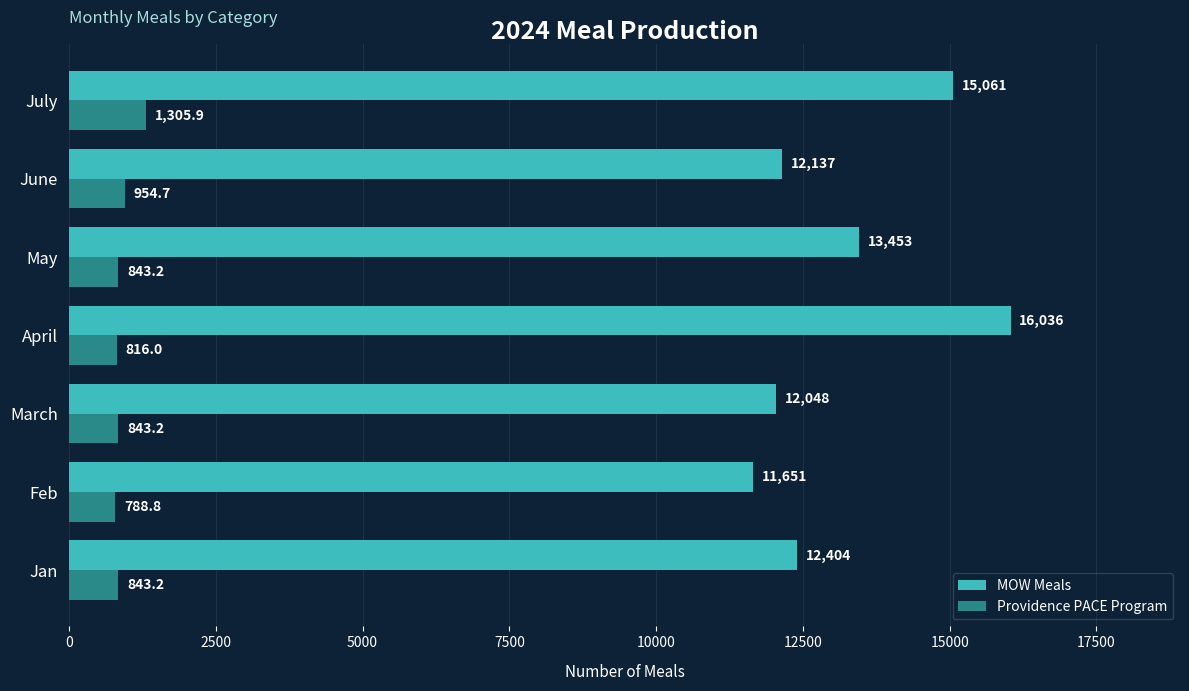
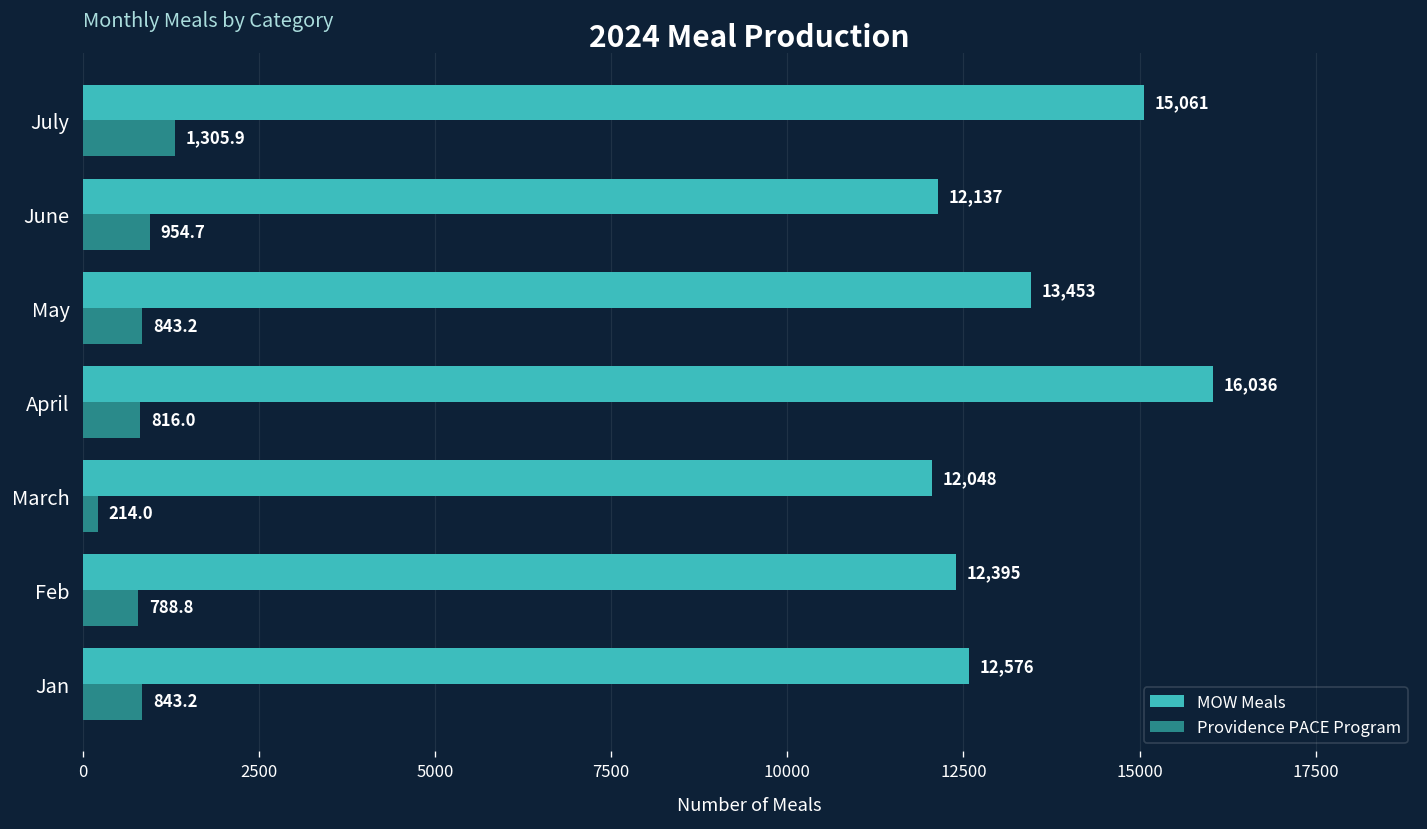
  {
    "MOW Meals": {
      "July": "15,061",
      "June": "12,137",
      "May": "13,453",
      "April": "16,036",
      "March": "12,048",
-     "Feb": "11,651",
-     "Jan": "12,404"
+     "Feb": "12,395",
+     "Jan": "12,576"
    },
    "Providence PACE Program": {
      "July": "1,305.9",
      "June": "954.7",
      "May": "843.2",
      "April": "816.0",
-     "March": "843.2",
+     "March": "214.0",
      "Feb": "788.8",
      "Jan": "843.2"
    }
  }
